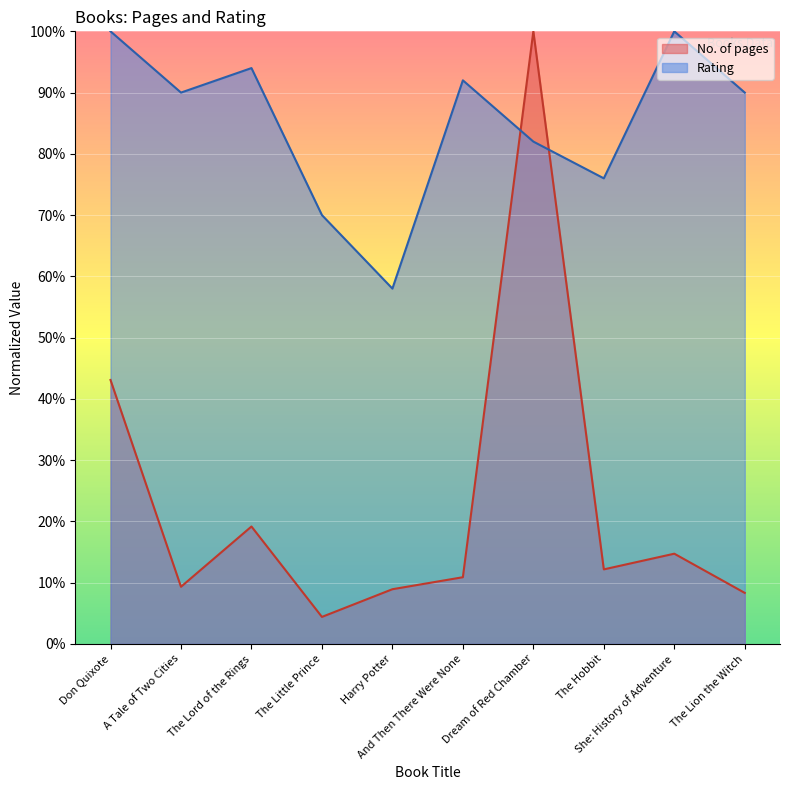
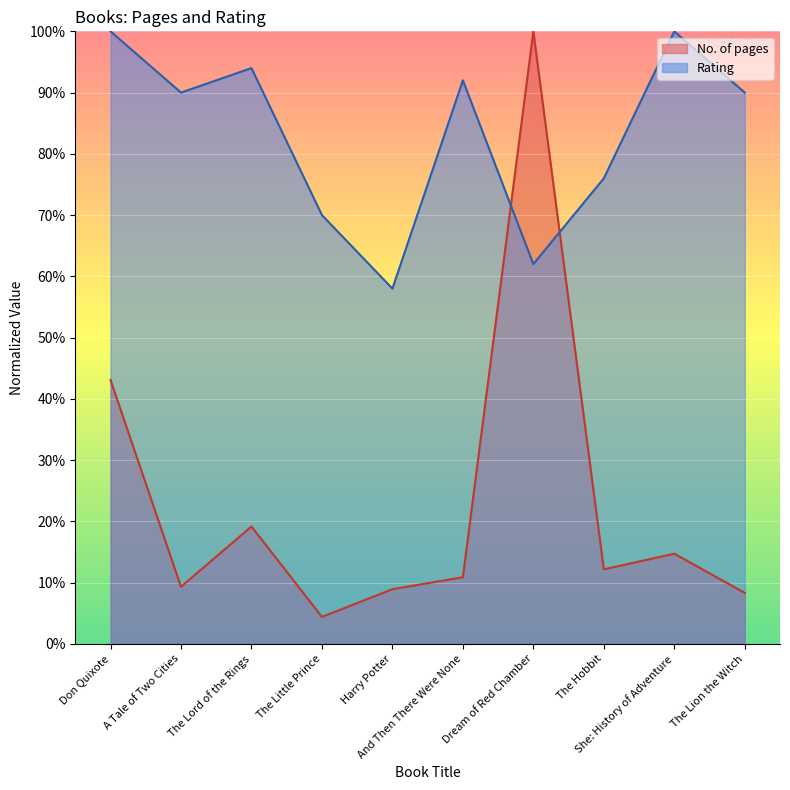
  {
    "No. of pages": {
      "Don Quixote": "43%",
      "A Tale of Two Cities": "9%",
      "The Lord of the Rings": "19%",
      "The Little Prince": "4%",
      "Harry Potter": "9%",
      "And Then There Were None": "11%",
      "Dream of Red Chamber": "100%",
      "The Hobbit": "12%",
      "She: History of Adventure": "15%",
      "The Lion the Witch": "8%"
    },
    "Rating": {
      "Don Quixote": "100%",
      "A Tale of Two Cities": "90%",
      "The Lord of the Rings": "94%",
      "The Little Prince": "70%",
      "Harry Potter": "58%",
      "And Then There Were None": "92%",
-     "Dream of Red Chamber": "82%",
+     "Dream of Red Chamber": "62%",
      "The Hobbit": "76%",
      "She: History of Adventure": "100%",
      "The Lion the Witch": "90%"
    }
  }
